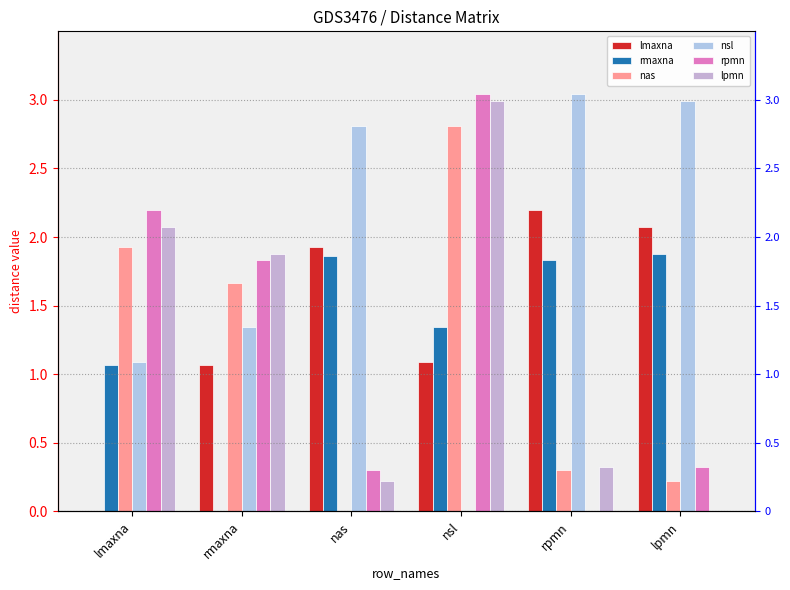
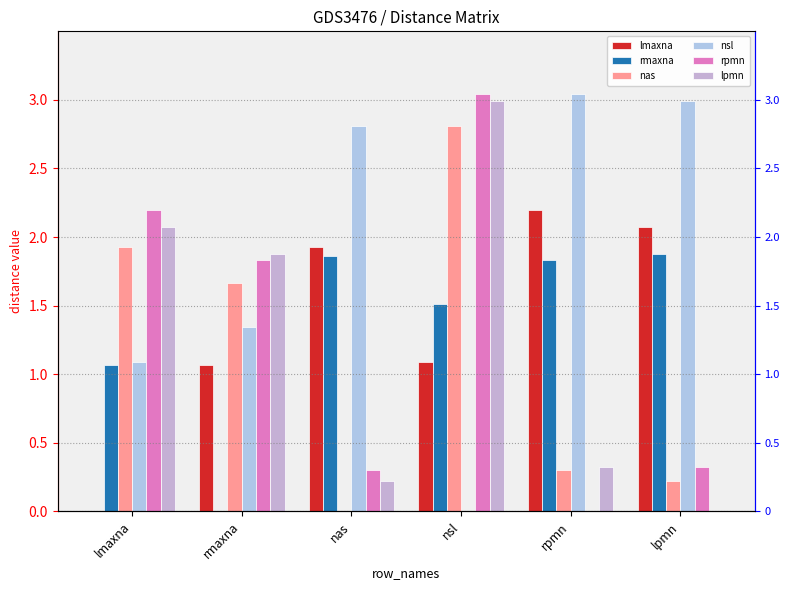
  {
    "lmaxna": {
      "lmaxna": 0.00,
      "rmaxna": 1.07,
      "nas": 1.92,
      "nsl": 1.09,
      "rpmn": 2.19,
      "lpmn": 2.07
    },
    "rmaxna": {
      "lmaxna": 1.07,
      "rmaxna": 0.00,
      "nas": 1.86,
-     "nsl": 1.34,
+     "nsl": 1.51,
      "rpmn": 1.83,
      "lpmn": 1.88
    },
    "nas": {
      "lmaxna": 1.92,
      "rmaxna": 1.67,
      "nas": 0.00,
      "nsl": 2.81,
      "rpmn": 0.30,
      "lpmn": 0.22
    },
    "rpmn": {
      "lmaxna": 2.19,
      "rmaxna": 1.83,
      "nas": 0.30,
      "nsl": 3.04,
      "rpmn": 0.00,
      "lpmn": 0.33
    }
  }
